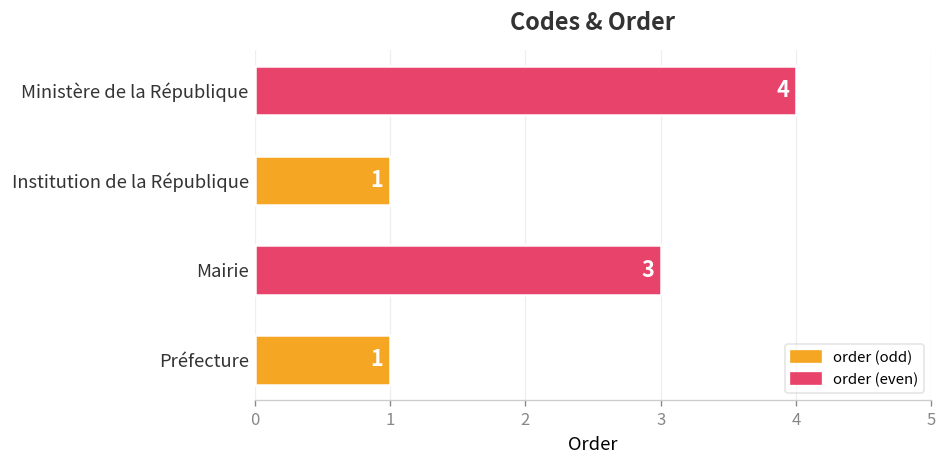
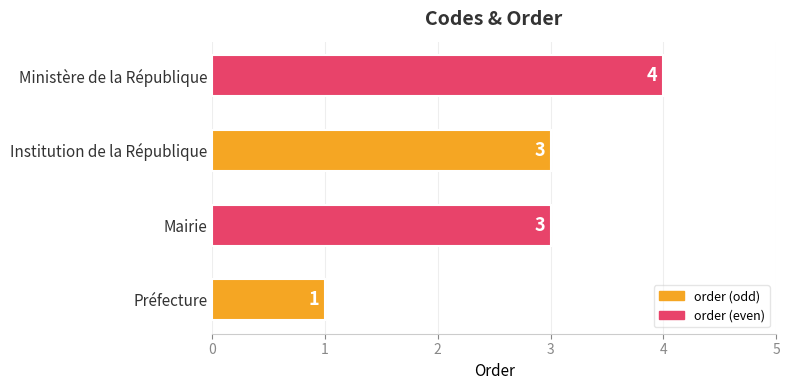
  {
    "Ministère de la République": 4,
-   "Institution de la République": 1,
+   "Institution de la République": 3,
    "Mairie": 3,
    "Préfecture": 1
  }
